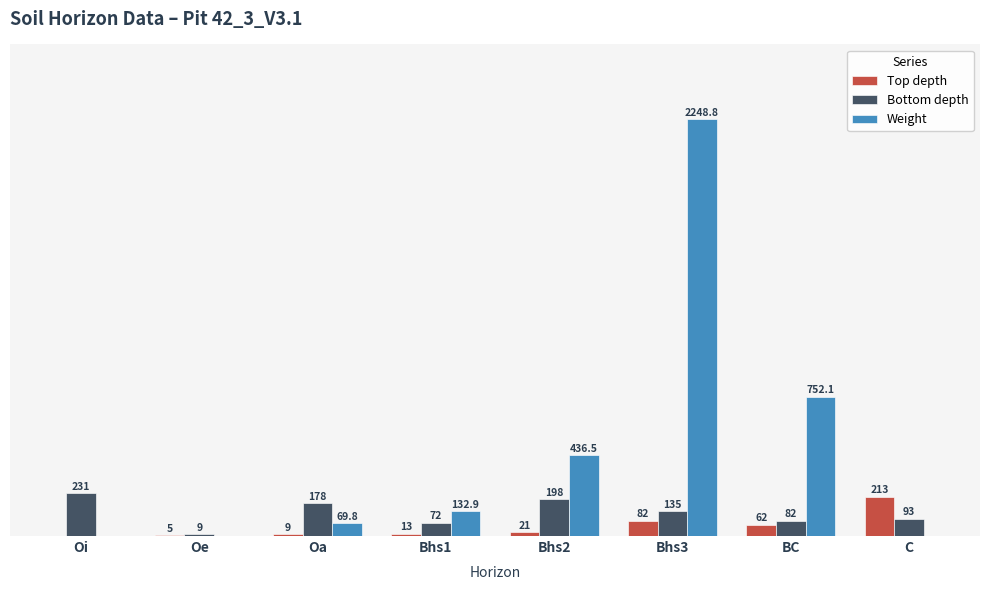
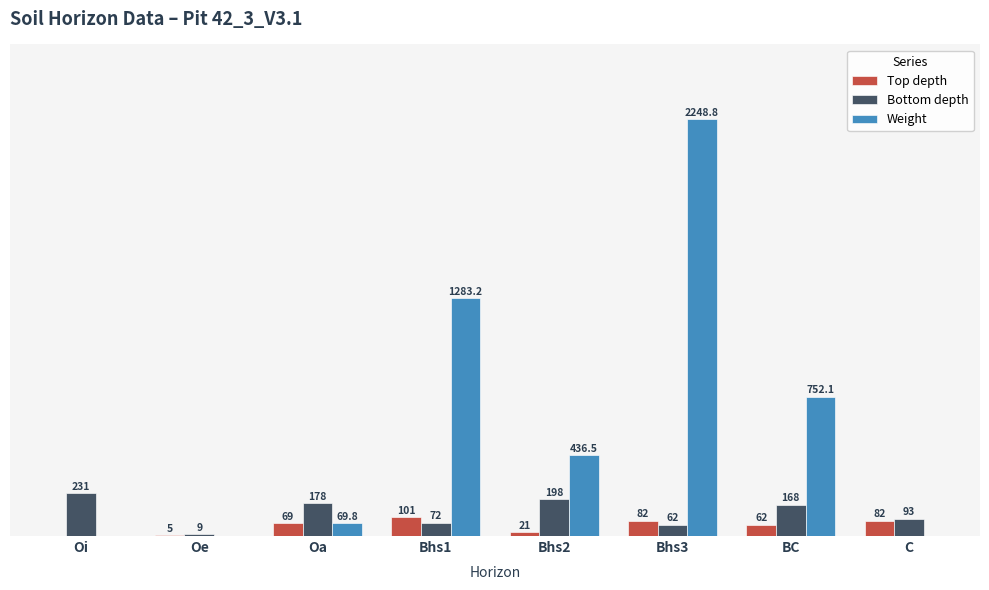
  {
    "Top depth": {
      "Oe": 5,
-     "Oa": 9,
-     "Bhs1": 13,
+     "Oa": 69,
+     "Bhs1": 101,
      "Bhs2": 21,
      "Bhs3": 82,
      "BC": 62,
-     "C": 213
+     "C": 82
    },
    "Bottom depth": {
      "Oi": 231,
      "Oe": 9,
      "Oa": 178,
      "Bhs1": 72,
      "Bhs2": 198,
-     "Bhs3": 135,
-     "BC": 82,
+     "Bhs3": 62,
+     "BC": 168,
      "C": 93
    },
    "Weight": {
      "Oa": 69.8,
-     "Bhs1": 132.9,
+     "Bhs1": 1283.2,
      "Bhs2": 436.5,
      "Bhs3": 2248.8,
      "BC": 752.1
    }
  }
